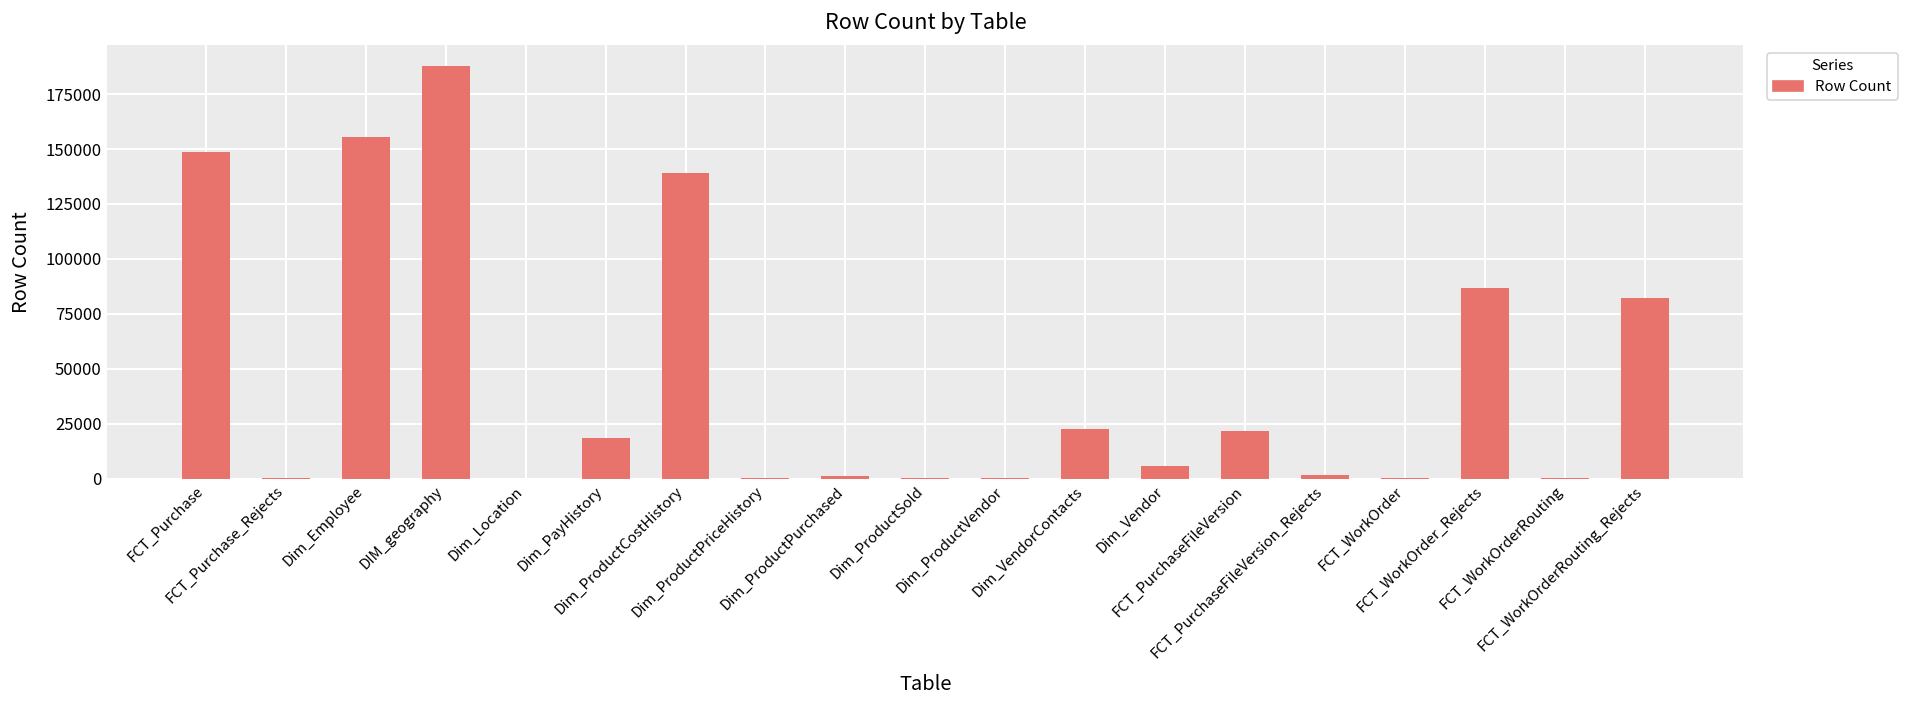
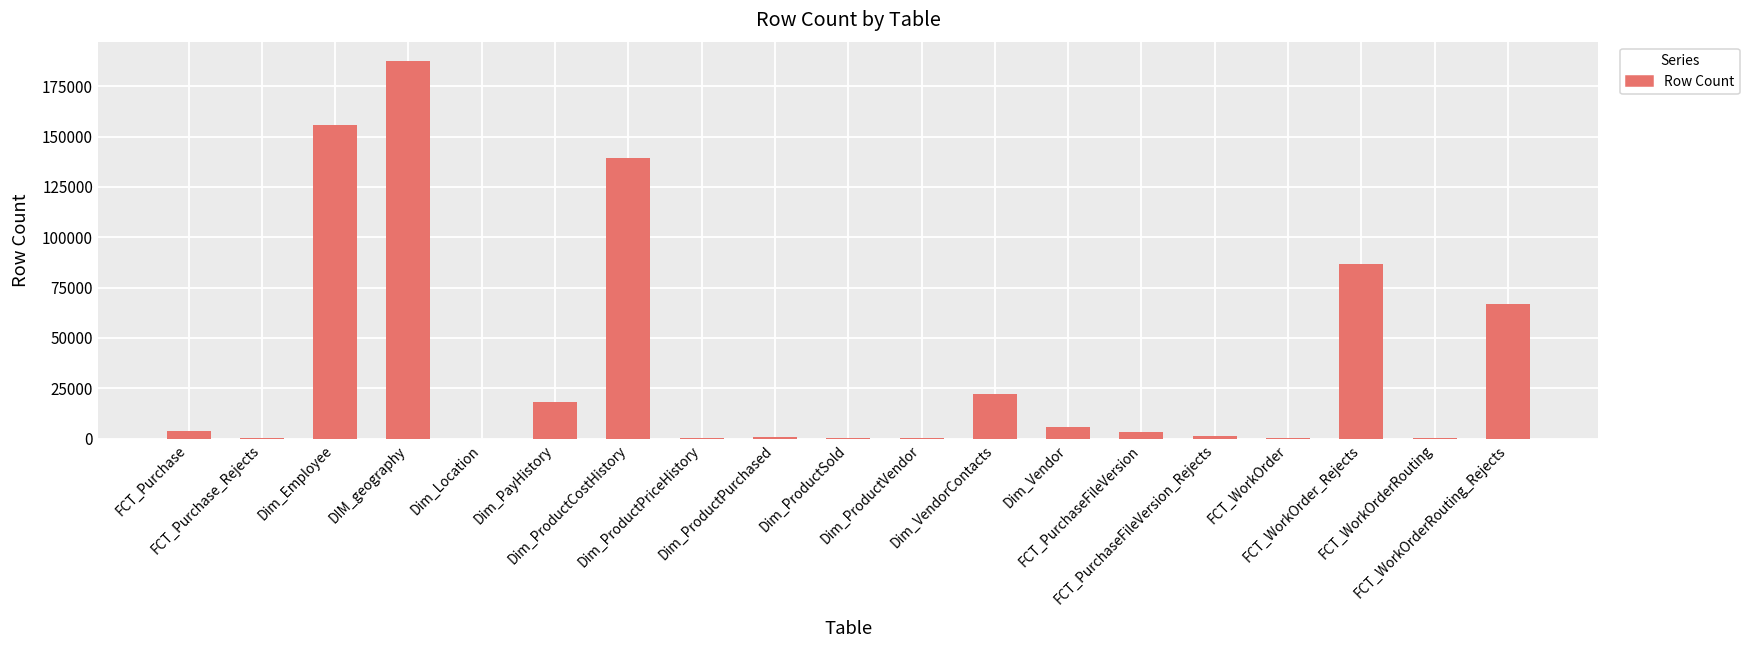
  {
-   "FCT_Purchase": 149000,
+   "FCT_Purchase": 4000,
    "Dim_Employee": 156000,
    "DIM_geography": 188000,
    "Dim_PayHistory": 18000,
    "Dim_ProductCostHistory": 139000,
    "Dim_VendorContacts": 22000,
    "Dim_Vendor": 6000,
-   "FCT_PurchaseFileVersion": 22000,
+   "FCT_PurchaseFileVersion": 4000,
    "FCT_PurchaseFileVersion_Rejects": 1000,
    "FCT_WorkOrder_Rejects": 87000,
-   "FCT_WorkOrderRouting_Rejects": 82000
+   "FCT_WorkOrderRouting_Rejects": 67000
  }
